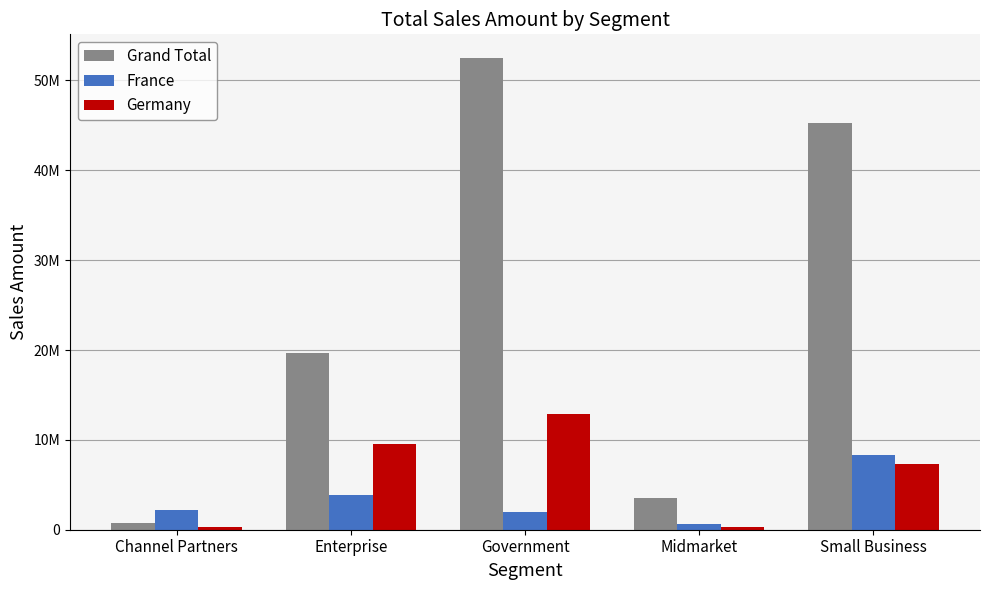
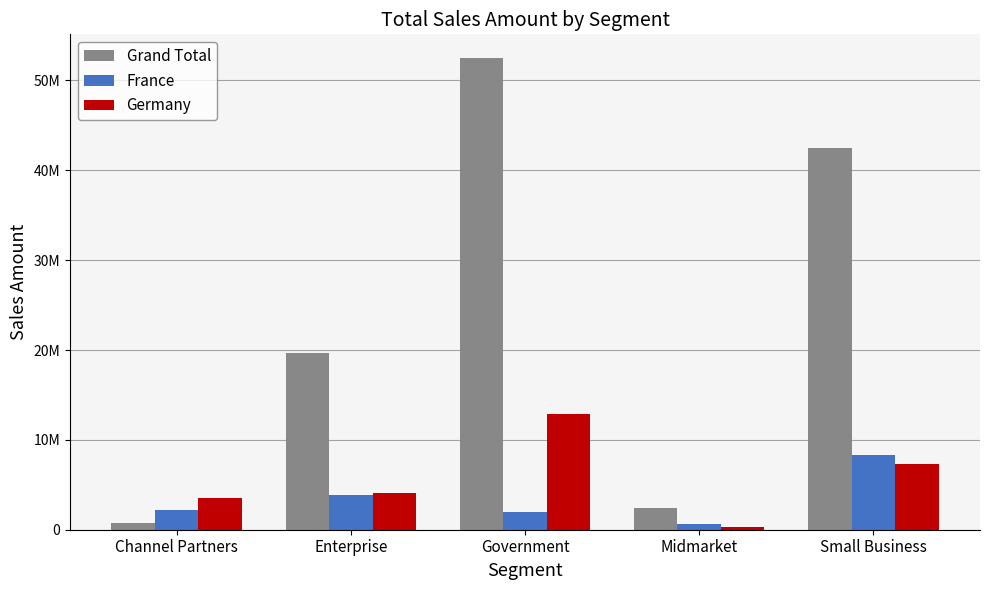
  {
    "Grand Total": {
      "Channel Partners": 1000000,
      "Enterprise": 20000000,
      "Government": 53000000,
-     "Midmarket": 3000000,
-     "Small Business": 45000000
+     "Midmarket": 2000000,
+     "Small Business": 42000000
    },
    "France": {
      "Channel Partners": 2000000,
      "Enterprise": 4000000,
      "Government": 2000000,
      "Midmarket": 1000000,
      "Small Business": 8000000
    },
    "Germany": {
-     "Channel Partners": 0,
-     "Enterprise": 10000000,
+     "Channel Partners": 3000000,
+     "Enterprise": 4000000,
      "Government": 13000000,
      "Midmarket": 0,
      "Small Business": 7000000
    }
  }
